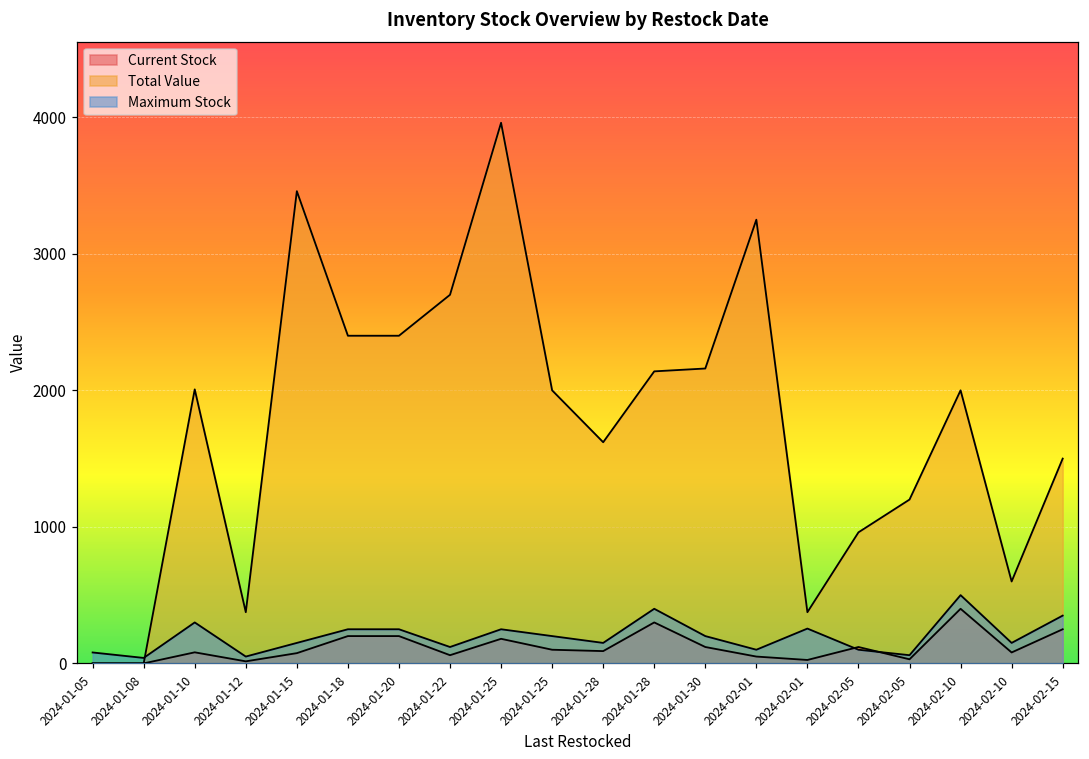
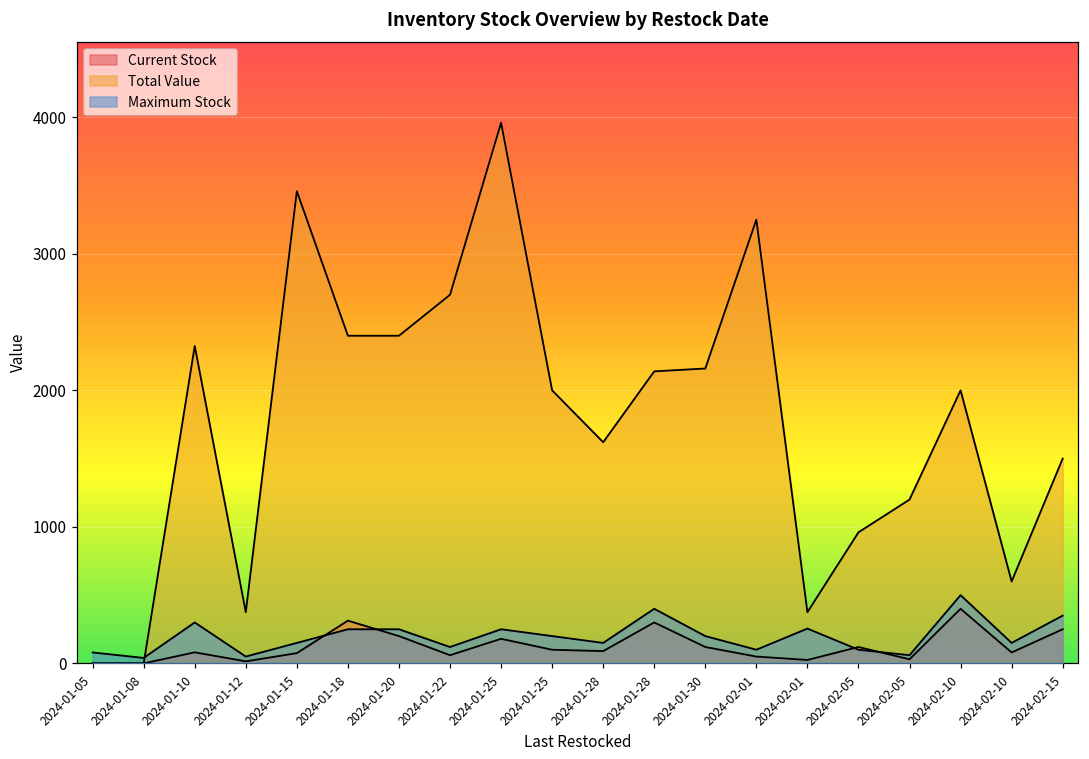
  {
    "Current Stock": {
      "2024-01-10": 80,
      "2024-01-12": 20,
      "2024-01-15": 80,
-     "2024-01-18": 200,
+     "2024-01-18": 310,
      "2024-01-20": 200,
      "2024-01-22": 60,
      "2024-01-30": 120,
      "2024-02-15": 250
    },
    "Total Value": {
-     "2024-01-10": 2010,
+     "2024-01-10": 2330,
      "2024-01-12": 380,
      "2024-01-15": 3460,
      "2024-01-18": 2400,
      "2024-01-20": 2400,
      "2024-01-22": 2700,
      "2024-01-30": 2160,
      "2024-02-15": 1500
    },
    "Maximum Stock": {
      "2024-01-05": 80,
      "2024-01-08": 40,
      "2024-01-10": 300,
      "2024-01-12": 50,
      "2024-01-15": 150,
      "2024-01-18": 250,
      "2024-01-20": 250,
      "2024-01-22": 120,
      "2024-01-30": 200,
      "2024-02-15": 350
    }
  }
